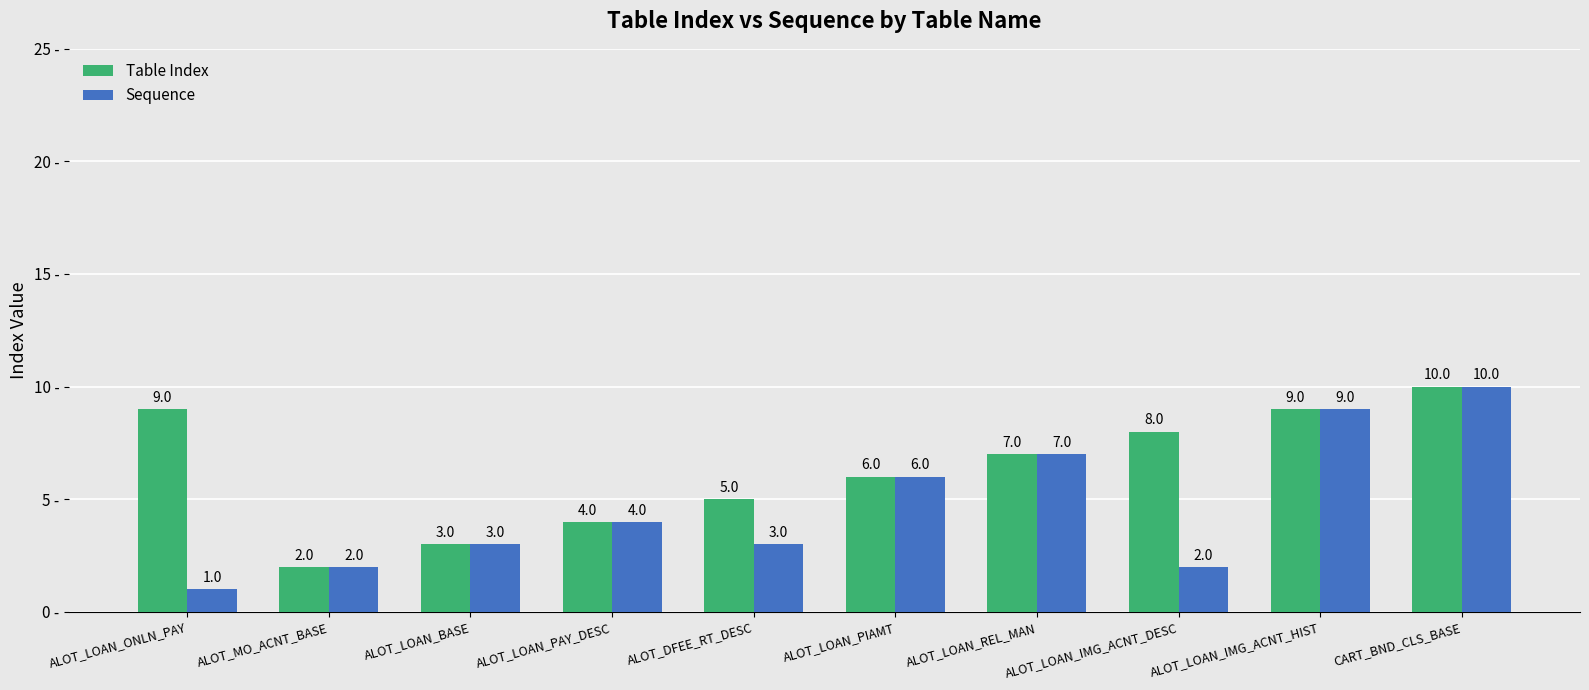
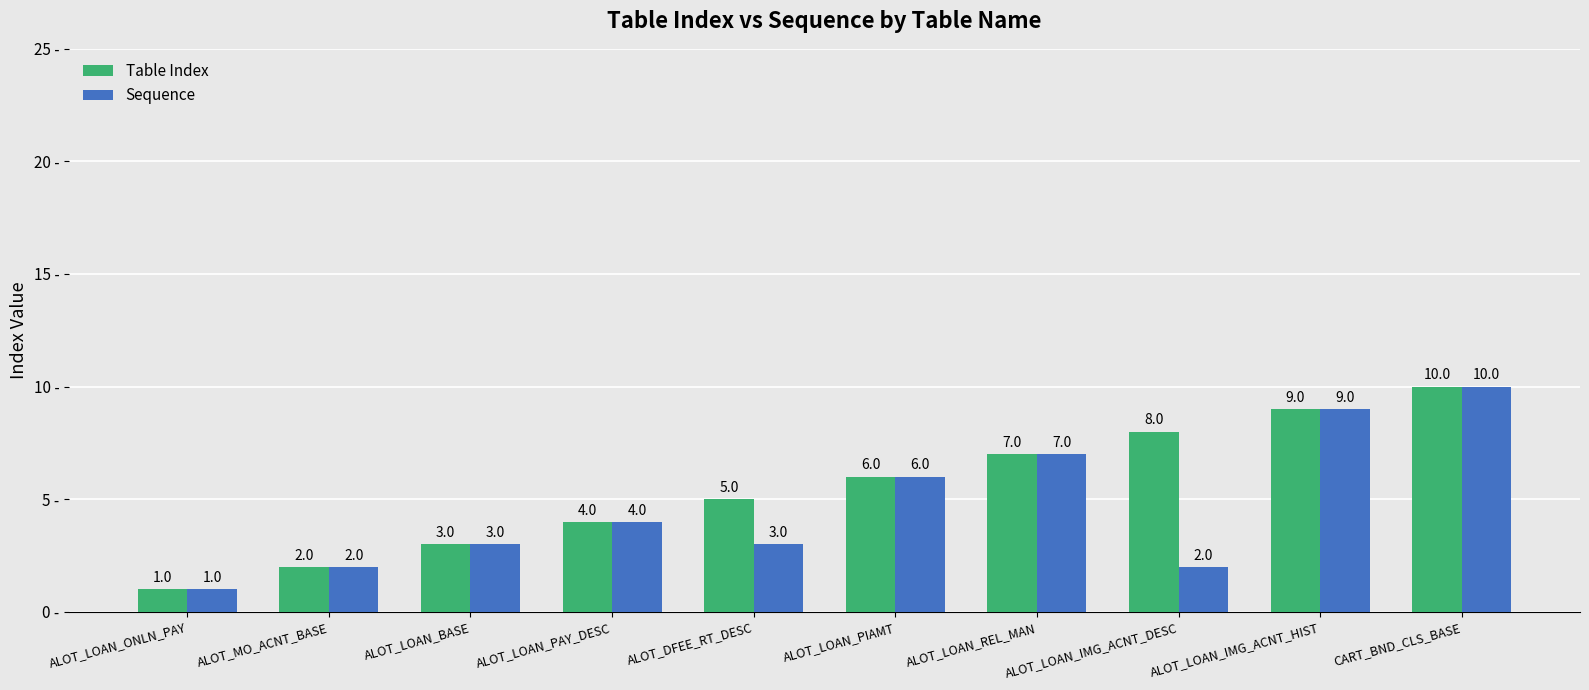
  {
    "Table Index": {
-     "ALOT_LOAN_ONLN_PAY": 9.0,
+     "ALOT_LOAN_ONLN_PAY": 1.0,
      "ALOT_MO_ACNT_BASE": 2.0,
      "ALOT_LOAN_BASE": 3.0,
      "ALOT_LOAN_PAY_DESC": 4.0,
      "ALOT_DFEE_RT_DESC": 5.0,
      "ALOT_LOAN_PIAMT": 6.0,
      "ALOT_LOAN_REL_MAN": 7.0,
      "ALOT_LOAN_IMG_ACNT_DESC": 8.0,
      "ALOT_LOAN_IMG_ACNT_HIST": 9.0,
      "CART_BND_CLS_BASE": 10.0
    },
    "Sequence": {
      "ALOT_LOAN_ONLN_PAY": 1.0,
      "ALOT_MO_ACNT_BASE": 2.0,
      "ALOT_LOAN_BASE": 3.0,
      "ALOT_LOAN_PAY_DESC": 4.0,
      "ALOT_DFEE_RT_DESC": 3.0,
      "ALOT_LOAN_PIAMT": 6.0,
      "ALOT_LOAN_REL_MAN": 7.0,
      "ALOT_LOAN_IMG_ACNT_DESC": 2.0,
      "ALOT_LOAN_IMG_ACNT_HIST": 9.0,
      "CART_BND_CLS_BASE": 10.0
    }
  }
